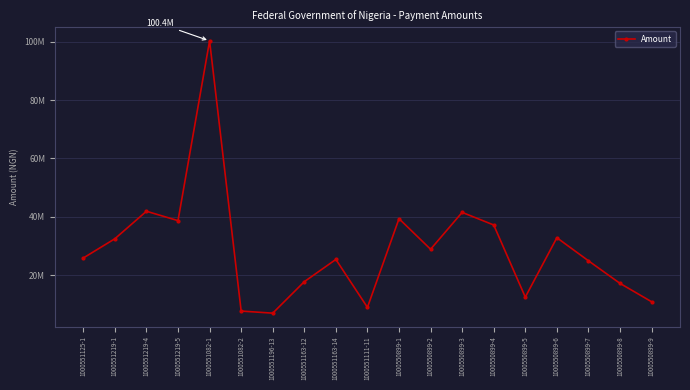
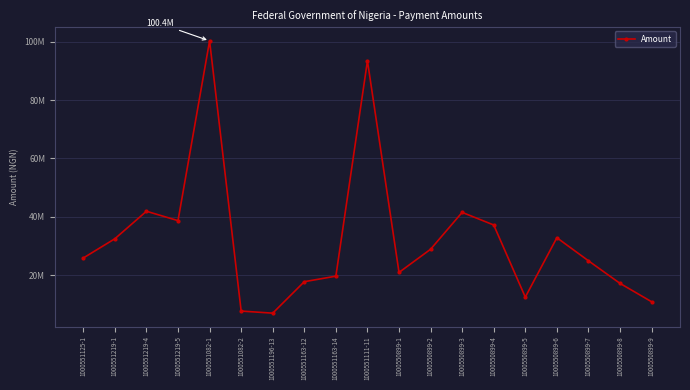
  {
    "1000551125-1": 26000000,
    "1000551219-1": 32000000,
    "1000551219-4": 42000000,
    "1000551219-5": 39000000,
    "1000551082-2": 8000000,
    "1000551196-13": 7000000,
    "1000551163-12": 18000000,
-   "1000551163-14": 25000000,
-   "1000551111-11": 9000000,
-   "1000550899-1": 39000000,
+   "1000551163-14": 20000000,
+   "1000551111-11": 94000000,
+   "1000550899-1": 21000000,
    "1000550899-2": 29000000,
    "1000550899-3": 42000000,
    "1000550899-4": 37000000,
    "1000550899-5": 12000000,
    "1000550899-6": 33000000,
    "1000550899-7": 25000000,
    "1000550899-8": 17000000,
    "1000550899-9": 11000000
  }
